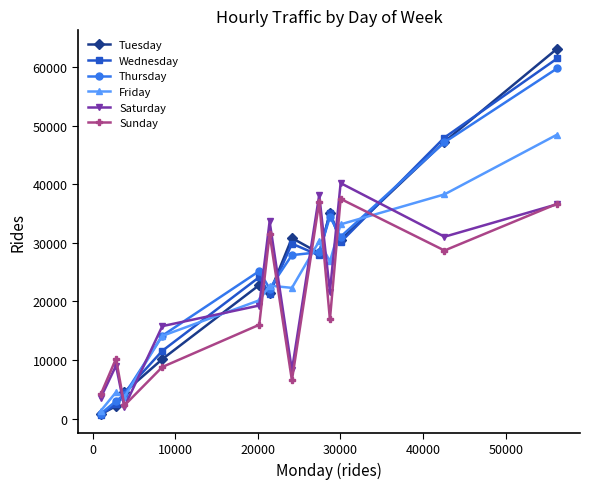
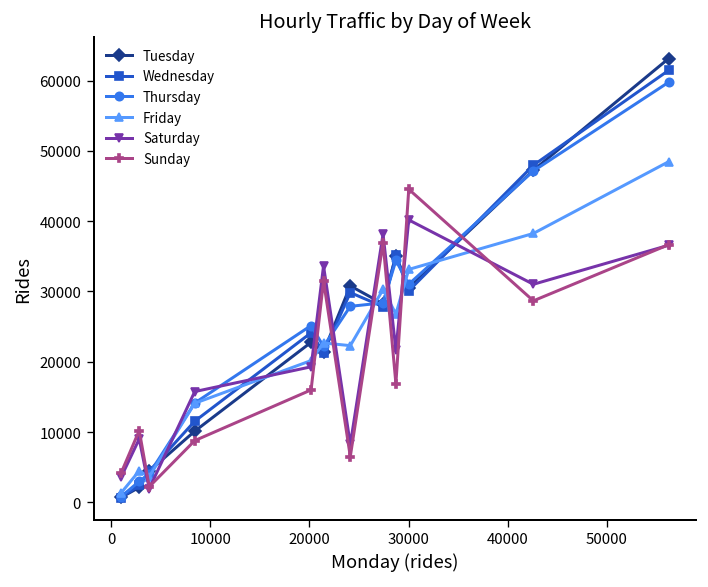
  {
    "Saturday": {
      "30000": 40000
    },
    "Sunday": {
-     "30000": 37000
+     "30000": 45000
    }
  }
